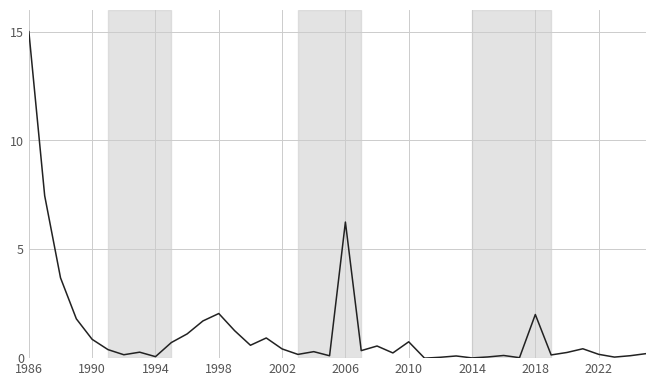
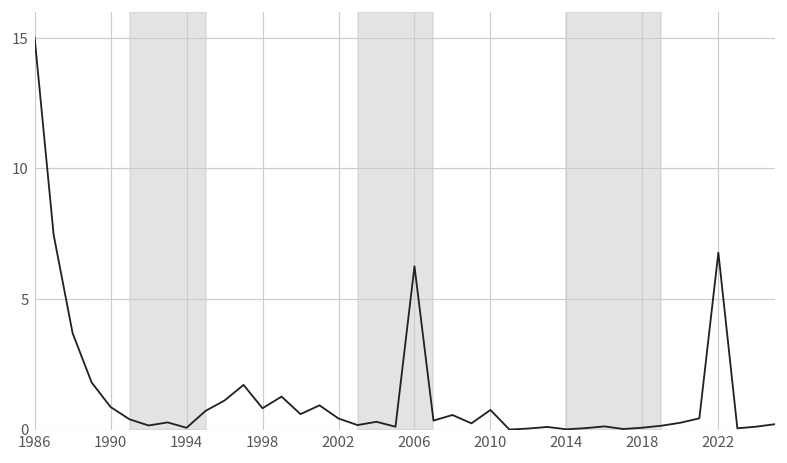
  {
    "1986": 15.0,
    "1990": 0.9,
    "1994": 0.1,
-   "1998": 2.0,
+   "1998": 0.8,
    "2002": 0.4,
    "2006": 6.3,
    "2010": 0.8,
    "2014": 0.0,
-   "2018": 2.0,
-   "2022": 0.2
+   "2018": 0.1,
+   "2022": 6.8
  }
